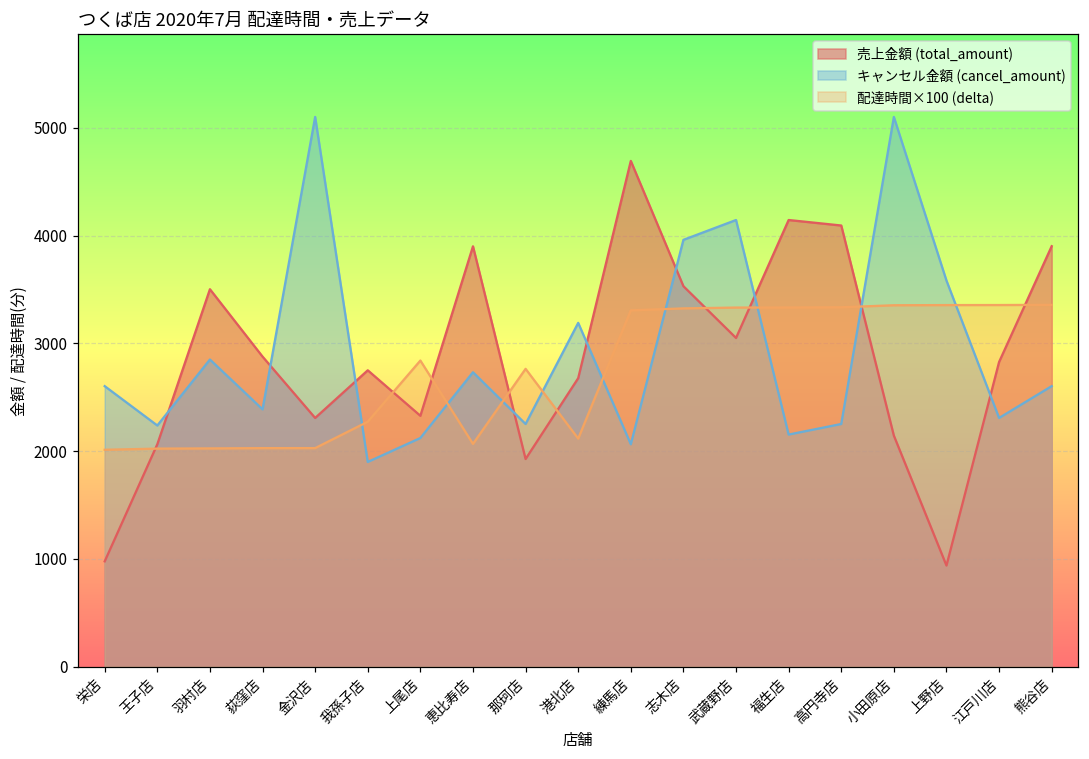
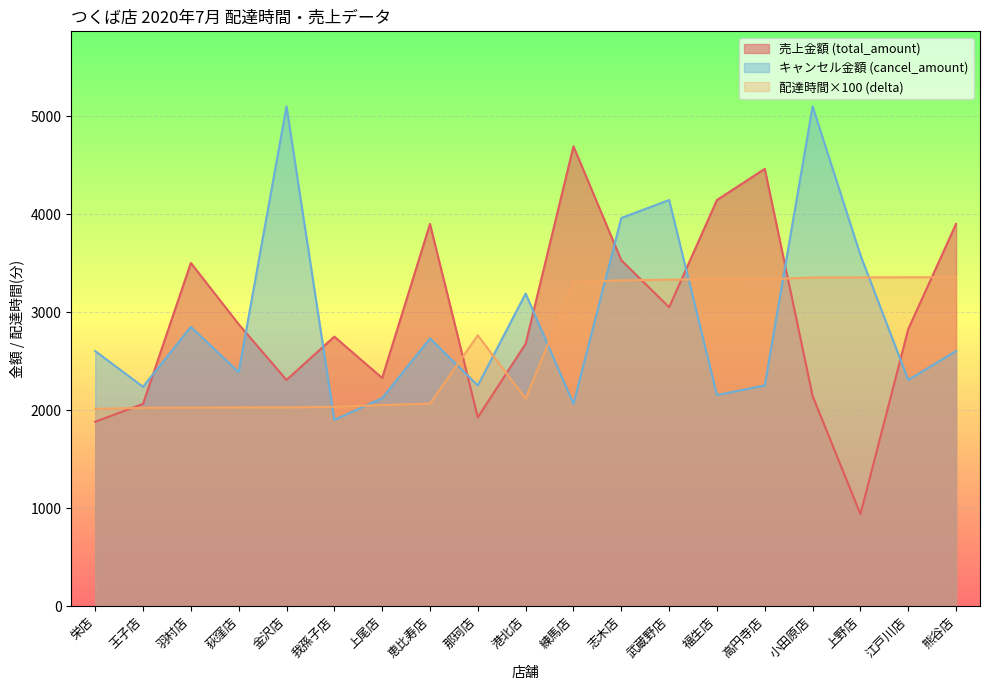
  {
    "売上金額 (total_amount)": {
-     "栄店": 1000,
+     "栄店": 1900,
      "王子店": 2100,
      "羽村店": 3500,
      "荻窪店": 2900,
      "金沢店": 2300,
      "我孫子店": 2800,
      "上尾店": 2300,
      "恵比寿店": 3900,
      "那珂店": 1900,
      "港北店": 2700,
      "練馬店": 4700,
      "志木店": 3500,
      "武蔵野店": 3100,
      "福生店": 4100,
-     "高円寺店": 4100,
+     "高円寺店": 4500,
      "小田原店": 2100,
      "上野店": 900,
      "江戸川店": 2800,
      "熊谷店": 3900
    },
    "キャンセル金額 (cancel_amount)": {
      "栄店": 2600,
      "王子店": 2200,
      "羽村店": 2900,
      "荻窪店": 2400,
      "金沢店": 5100,
      "我孫子店": 1900,
      "上尾店": 2100,
      "恵比寿店": 2700,
      "那珂店": 2300,
      "港北店": 3200,
      "練馬店": 2100,
      "志木店": 4000,
      "武蔵野店": 4100,
      "福生店": 2200,
      "高円寺店": 2300,
      "小田原店": 5100,
      "上野店": 3600,
      "江戸川店": 2300,
      "熊谷店": 2600
    },
    "配達時間×100 (delta)": {
      "栄店": 2000,
      "王子店": 2000,
      "羽村店": 2000,
      "荻窪店": 2000,
      "金沢店": 2000,
-     "我孫子店": 2300,
-     "上尾店": 2800,
+     "我孫子店": 2000,
+     "上尾店": 2100,
      "恵比寿店": 2100,
      "那珂店": 2800,
      "港北店": 2100,
      "練馬店": 3300,
      "志木店": 3300,
      "武蔵野店": 3300,
      "福生店": 3300,
      "高円寺店": 3300,
      "小田原店": 3400,
      "上野店": 3400,
      "江戸川店": 3400,
      "熊谷店": 3400
    }
  }
